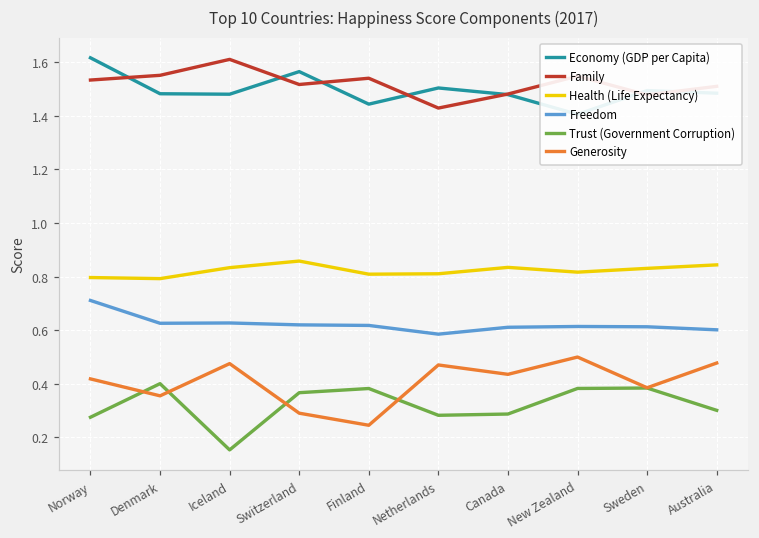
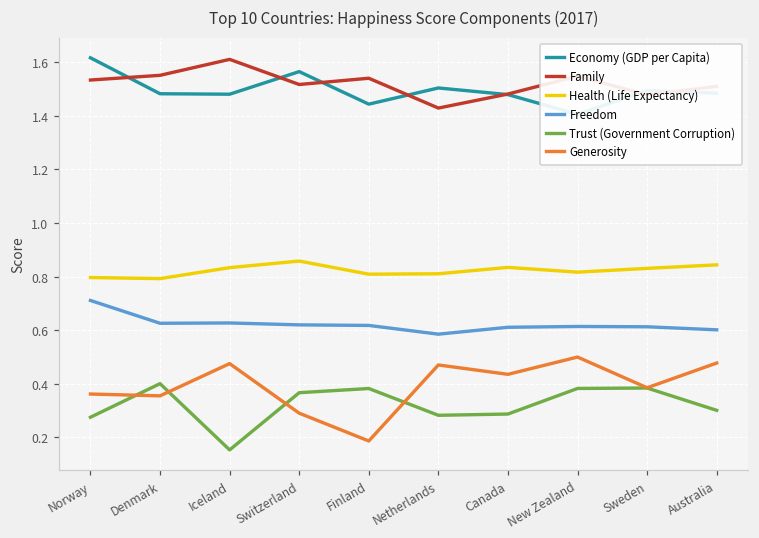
  {
    "Economy (GDP per Capita)": {
      "Norway": 1.62,
      "Denmark": 1.48,
      "Iceland": 1.48,
      "Switzerland": 1.56,
      "Finland": 1.44,
      "Netherlands": 1.50
    },
    "Family": {
      "Norway": 1.53,
      "Denmark": 1.55,
      "Iceland": 1.61,
      "Switzerland": 1.52,
      "Finland": 1.54,
      "Netherlands": 1.43
    },
    "Health (Life Expectancy)": {
      "Norway": 0.80,
      "Denmark": 0.79,
      "Iceland": 0.83,
      "Switzerland": 0.86,
      "Finland": 0.81,
      "Netherlands": 0.81,
      "Canada": 0.83,
      "New Zealand": 0.82,
      "Sweden": 0.83,
      "Australia": 0.84
    },
    "Freedom": {
      "Norway": 0.71,
      "Denmark": 0.63,
      "Iceland": 0.63,
      "Switzerland": 0.62,
      "Finland": 0.62,
      "Netherlands": 0.59,
      "Canada": 0.61,
      "New Zealand": 0.61,
      "Sweden": 0.61,
      "Australia": 0.60
    },
    "Trust (Government Corruption)": {
      "Norway": 0.28,
      "Denmark": 0.40,
      "Iceland": 0.15,
      "Switzerland": 0.37,
      "Finland": 0.38,
      "Netherlands": 0.28,
      "Canada": 0.29,
      "New Zealand": 0.38,
      "Australia": 0.30
    },
    "Generosity": {
-     "Norway": 0.42,
+     "Norway": 0.36,
      "Denmark": 0.36,
      "Iceland": 0.48,
      "Switzerland": 0.29,
-     "Finland": 0.25,
+     "Finland": 0.19,
      "Netherlands": 0.47,
      "Canada": 0.44,
      "New Zealand": 0.50,
      "Australia": 0.48
    }
  }
